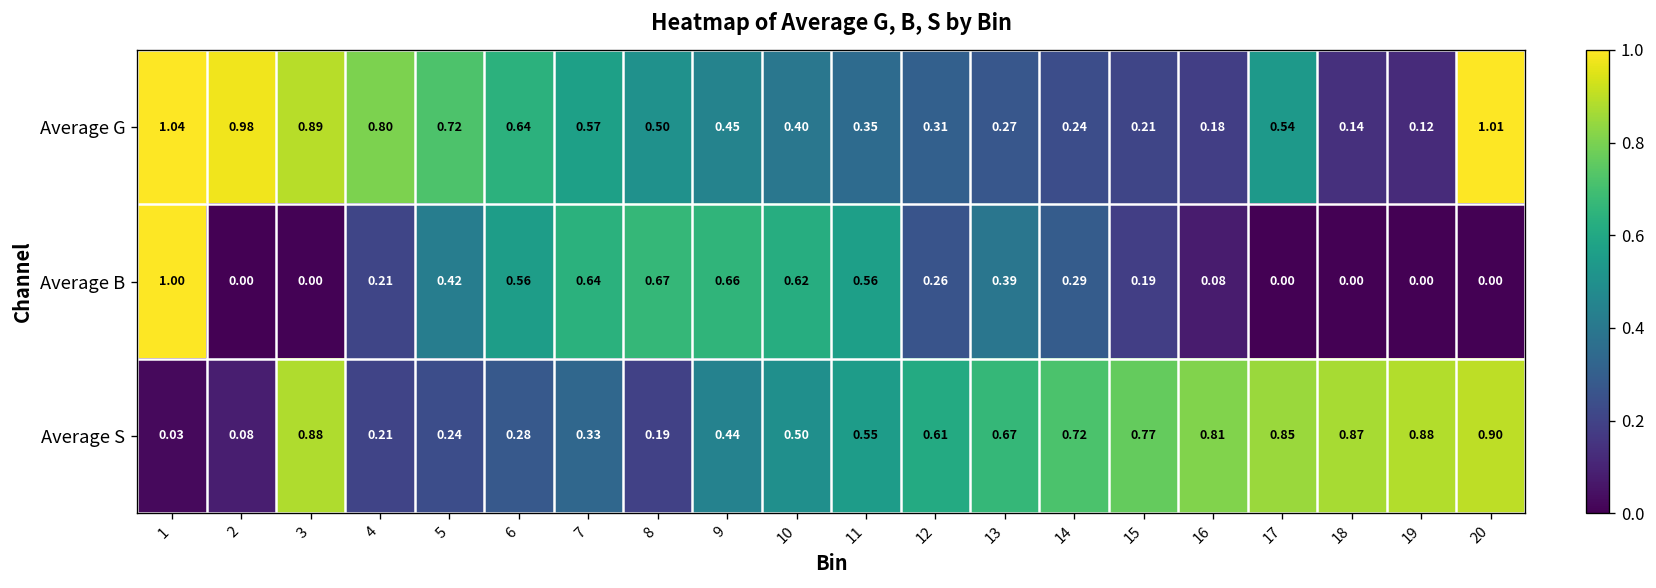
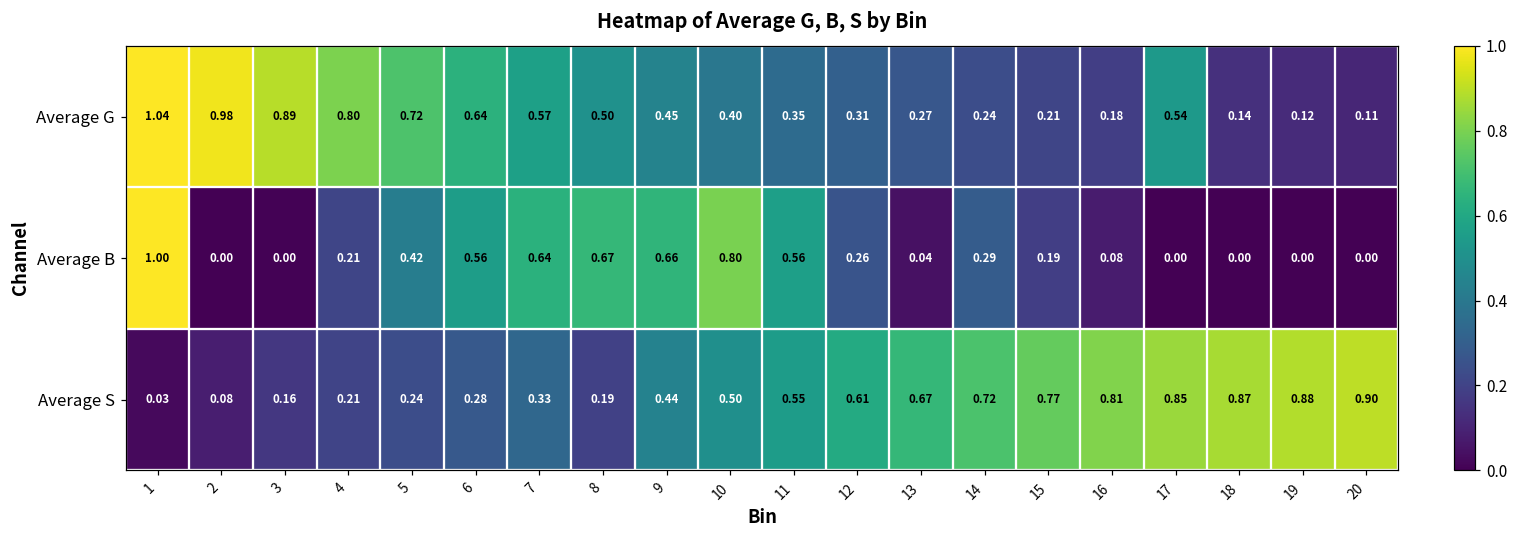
  {
    "Average G": {
      "1": 1.04,
      "2": 0.98,
      "3": 0.89,
      "4": 0.80,
      "5": 0.72,
      "6": 0.64,
      "7": 0.57,
      "8": 0.50,
      "9": 0.45,
      "10": 0.40,
      "11": 0.35,
      "12": 0.31,
      "13": 0.27,
      "14": 0.24,
      "15": 0.21,
      "16": 0.18,
      "17": 0.54,
      "18": 0.14,
      "19": 0.12,
-     "20": 1.01
+     "20": 0.11
    },
    "Average B": {
      "1": 1.00,
      "2": 0.00,
      "3": 0.00,
      "4": 0.21,
      "5": 0.42,
      "6": 0.56,
      "7": 0.64,
      "8": 0.67,
      "9": 0.66,
-     "10": 0.62,
+     "10": 0.80,
      "11": 0.56,
      "12": 0.26,
-     "13": 0.39,
+     "13": 0.04,
      "14": 0.29,
      "15": 0.19,
      "16": 0.08,
      "17": 0.00,
      "18": 0.00,
      "19": 0.00,
      "20": 0.00
    },
    "Average S": {
      "1": 0.03,
      "2": 0.08,
-     "3": 0.88,
+     "3": 0.16,
      "4": 0.21,
      "5": 0.24,
      "6": 0.28,
      "7": 0.33,
      "8": 0.19,
      "9": 0.44,
      "10": 0.50,
      "11": 0.55,
      "12": 0.61,
      "13": 0.67,
      "14": 0.72,
      "15": 0.77,
      "16": 0.81,
      "17": 0.85,
      "18": 0.87,
      "19": 0.88,
      "20": 0.90
    }
  }
